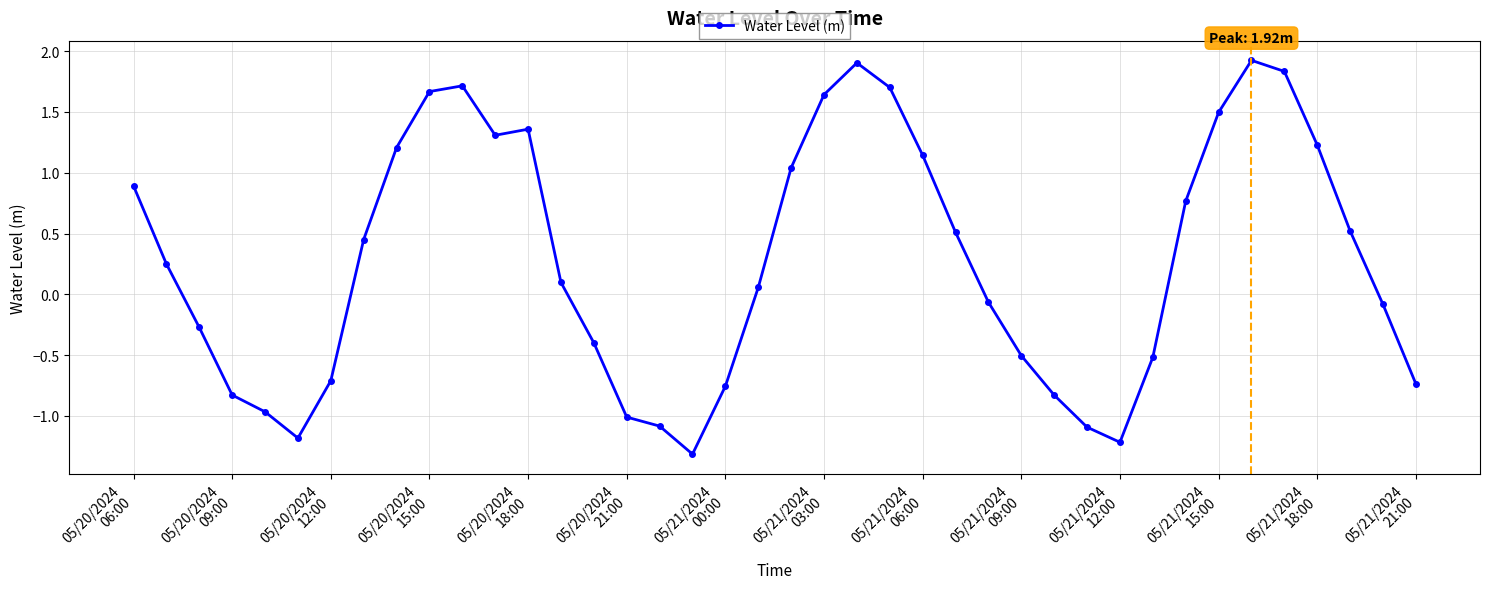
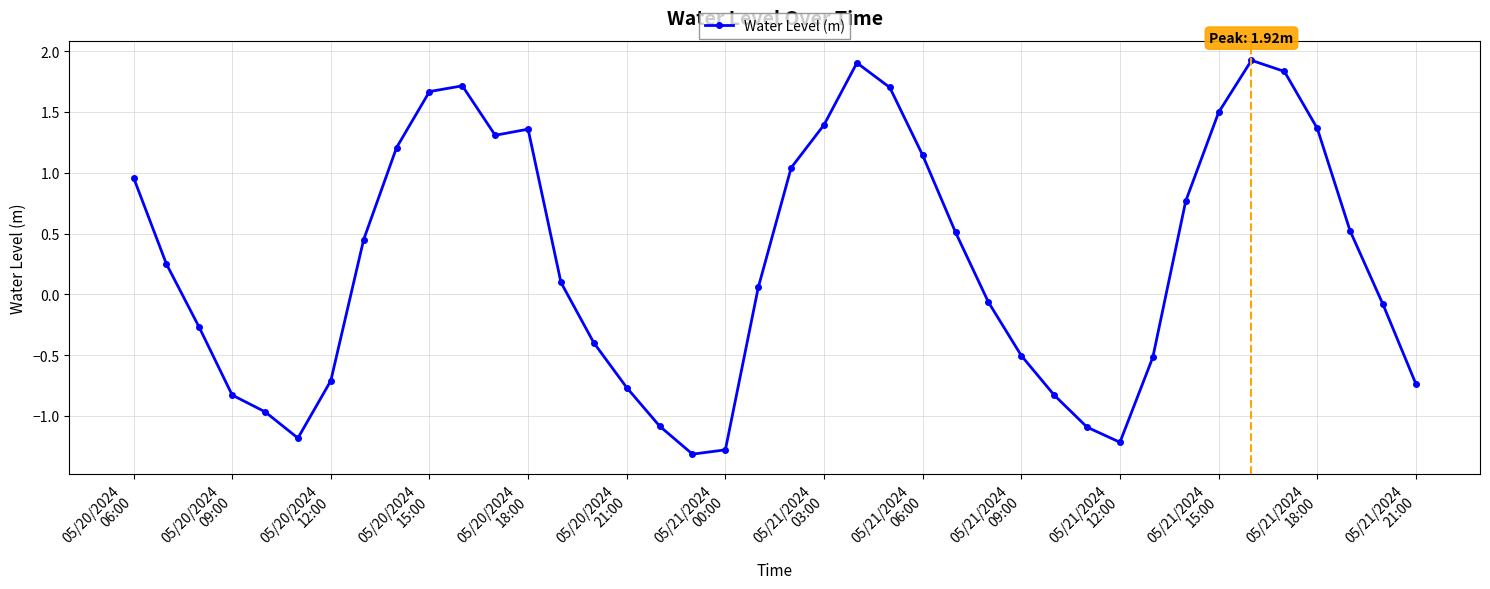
  {
-   "05/20/2024 06:00": 0.89,
+   "05/20/2024 06:00": 0.96,
    "05/20/2024 09:00": -0.83,
    "05/20/2024 12:00": -0.71,
    "05/20/2024 15:00": 1.67,
    "05/20/2024 18:00": 1.36,
-   "05/20/2024 21:00": -1.01,
-   "05/21/2024 00:00": -0.76,
-   "05/21/2024 03:00": 1.64,
+   "05/20/2024 21:00": -0.77,
+   "05/21/2024 00:00": -1.28,
+   "05/21/2024 03:00": 1.39,
    "05/21/2024 06:00": 1.14,
    "05/21/2024 09:00": -0.50,
    "05/21/2024 12:00": -1.22,
    "05/21/2024 15:00": 1.50,
-   "05/21/2024 18:00": 1.23,
+   "05/21/2024 18:00": 1.36,
    "05/21/2024 21:00": -0.74
  }
